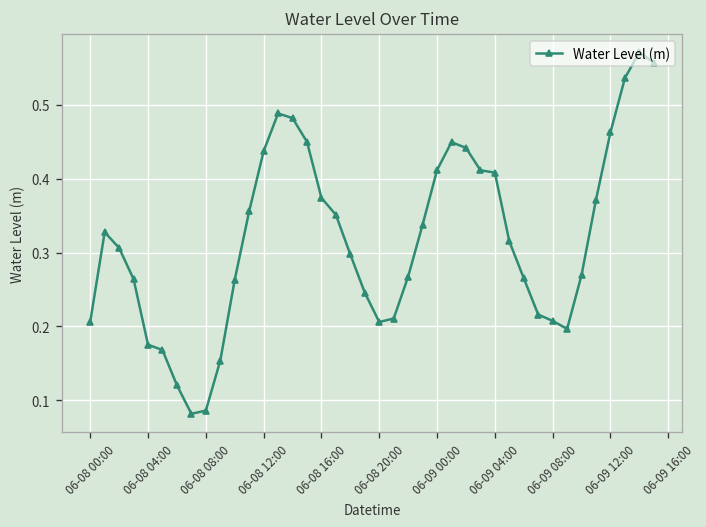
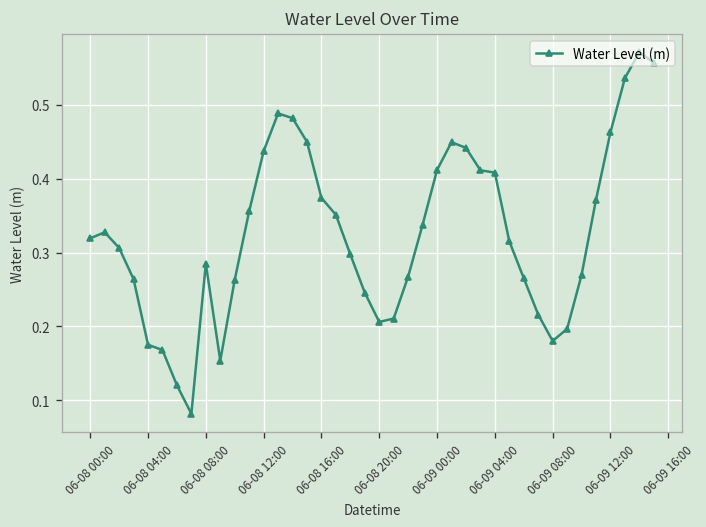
  {
-   "06-08 00:00": 0.21,
+   "06-08 00:00": 0.32,
    "06-08 04:00": 0.18,
-   "06-08 08:00": 0.09,
+   "06-08 08:00": 0.28,
    "06-08 12:00": 0.44,
    "06-08 16:00": 0.37,
    "06-08 20:00": 0.21,
    "06-09 00:00": 0.41,
    "06-09 04:00": 0.41,
-   "06-09 08:00": 0.21,
+   "06-09 08:00": 0.18,
    "06-09 12:00": 0.46
  }
